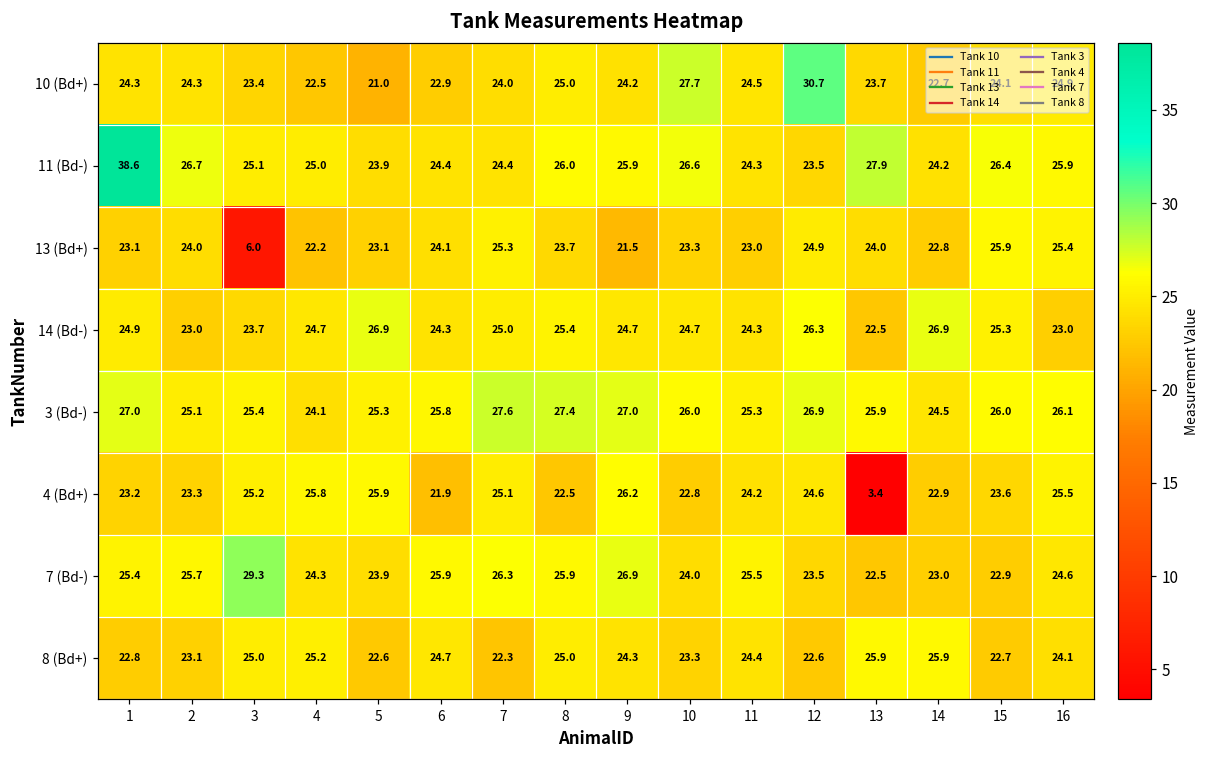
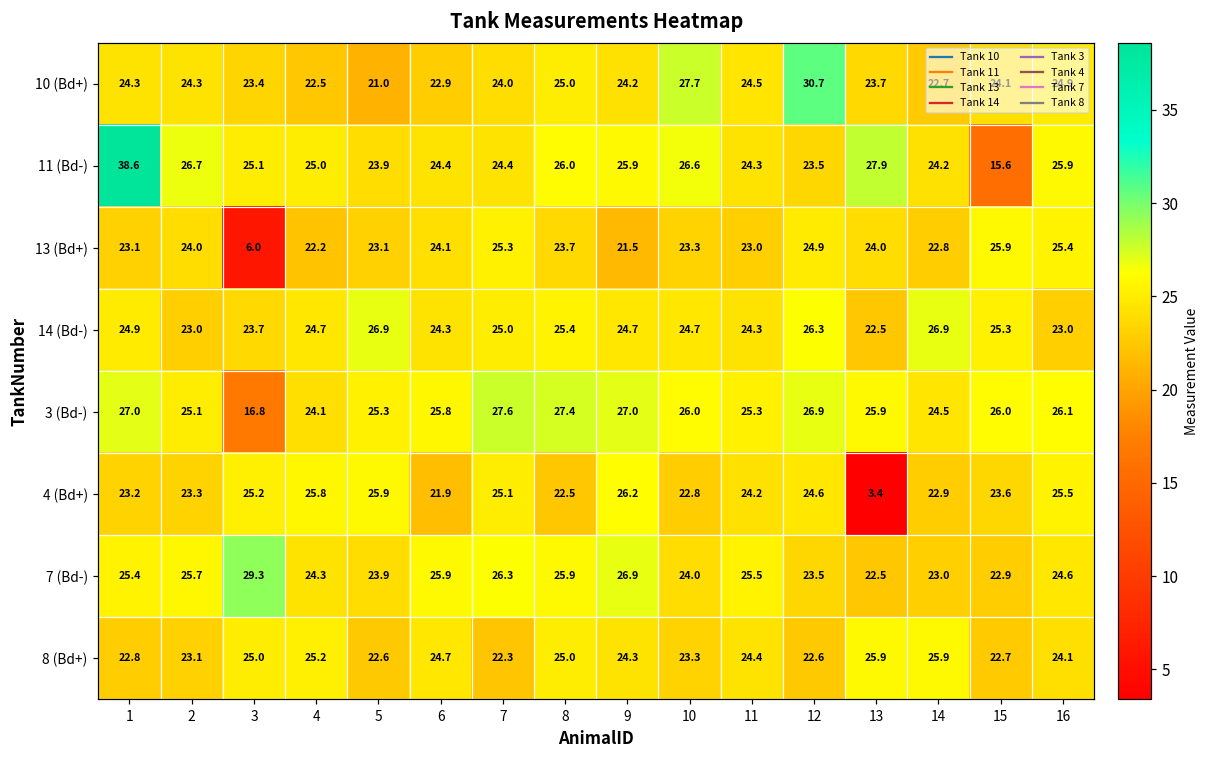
  {
    "10 (Bd+)": {
      "1": 24.3,
      "2": 24.3,
      "3": 23.4,
      "4": 22.5,
      "5": 21.0,
      "6": 22.9,
      "7": 24.0,
      "8": 25.0,
      "9": 24.2,
      "10": 27.7,
      "11": 24.5,
      "12": 30.7,
      "13": 23.7
    },
    "11 (Bd-)": {
      "1": 38.6,
      "2": 26.7,
      "3": 25.1,
      "4": 25.0,
      "5": 23.9,
      "6": 24.4,
      "7": 24.4,
      "8": 26.0,
      "9": 25.9,
      "10": 26.6,
      "11": 24.3,
      "12": 23.5,
      "13": 27.9,
      "14": 24.2,
-     "15": 26.4,
+     "15": 15.6,
      "16": 25.9
    },
    "13 (Bd+)": {
      "1": 23.1,
      "2": 24.0,
      "3": 6.0,
      "4": 22.2,
      "5": 23.1,
      "6": 24.1,
      "7": 25.3,
      "8": 23.7,
      "9": 21.5,
      "10": 23.3,
      "11": 23.0,
      "12": 24.9,
      "13": 24.0,
      "14": 22.8,
      "15": 25.9,
      "16": 25.4
    },
    "14 (Bd-)": {
      "1": 24.9,
      "2": 23.0,
      "3": 23.7,
      "4": 24.7,
      "5": 26.9,
      "6": 24.3,
      "7": 25.0,
      "8": 25.4,
      "9": 24.7,
      "10": 24.7,
      "11": 24.3,
      "12": 26.3,
      "13": 22.5,
      "14": 26.9,
      "15": 25.3,
      "16": 23.0
    },
    "3 (Bd-)": {
      "1": 27.0,
      "2": 25.1,
-     "3": 25.4,
+     "3": 16.8,
      "4": 24.1,
      "5": 25.3,
      "6": 25.8,
      "7": 27.6,
      "8": 27.4,
      "9": 27.0,
      "10": 26.0,
      "11": 25.3,
      "12": 26.9,
      "13": 25.9,
      "14": 24.5,
      "15": 26.0,
      "16": 26.1
    },
    "4 (Bd+)": {
      "1": 23.2,
      "2": 23.3,
      "3": 25.2,
      "4": 25.8,
      "5": 25.9,
      "6": 21.9,
      "7": 25.1,
      "8": 22.5,
      "9": 26.2,
      "10": 22.8,
      "11": 24.2,
      "12": 24.6,
      "13": 3.4,
      "14": 22.9,
      "15": 23.6,
      "16": 25.5
    },
    "7 (Bd-)": {
      "1": 25.4,
      "2": 25.7,
      "3": 29.3,
      "4": 24.3,
      "5": 23.9,
      "6": 25.9,
      "7": 26.3,
      "8": 25.9,
      "9": 26.9,
      "10": 24.0,
      "11": 25.5,
      "12": 23.5,
      "13": 22.5,
      "14": 23.0,
      "15": 22.9,
      "16": 24.6
    },
    "8 (Bd+)": {
      "1": 22.8,
      "2": 23.1,
      "3": 25.0,
      "4": 25.2,
      "5": 22.6,
      "6": 24.7,
      "7": 22.3,
      "8": 25.0,
      "9": 24.3,
      "10": 23.3,
      "11": 24.4,
      "12": 22.6,
      "13": 25.9,
      "14": 25.9,
      "15": 22.7,
      "16": 24.1
    }
  }
